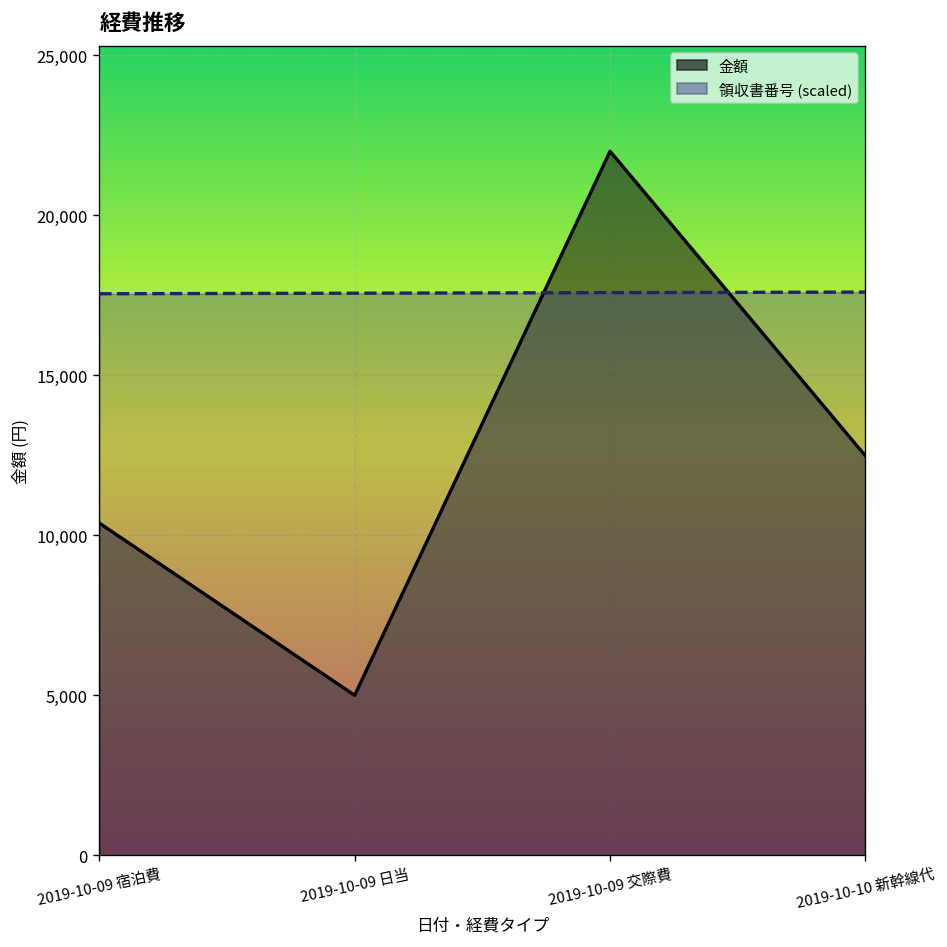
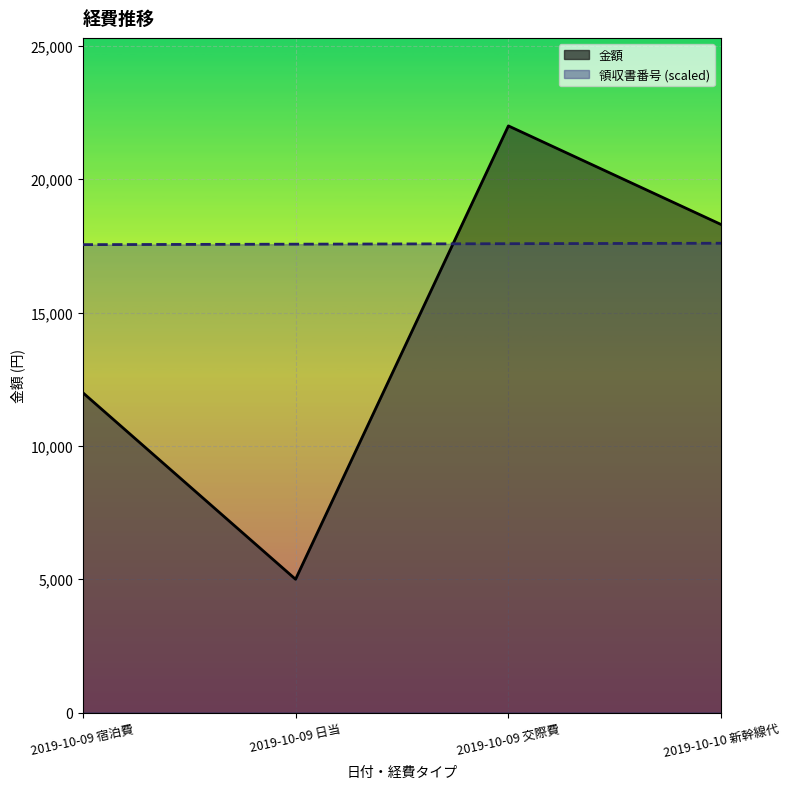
  {
    "金額": {
-     "2019-10-09 宿泊費": "10,400",
+     "2019-10-09 宿泊費": "12,000",
      "2019-10-09 日当": "5,000",
      "2019-10-09 交際費": "22,000",
-     "2019-10-10 新幹線代": "12,500"
+     "2019-10-10 新幹線代": "18,300"
    },
    "領収書番号 (scaled)": {
      "2019-10-09 宿泊費": "17,500",
      "2019-10-09 日当": "17,600",
      "2019-10-09 交際費": "17,600",
      "2019-10-10 新幹線代": "17,600"
    }
  }
